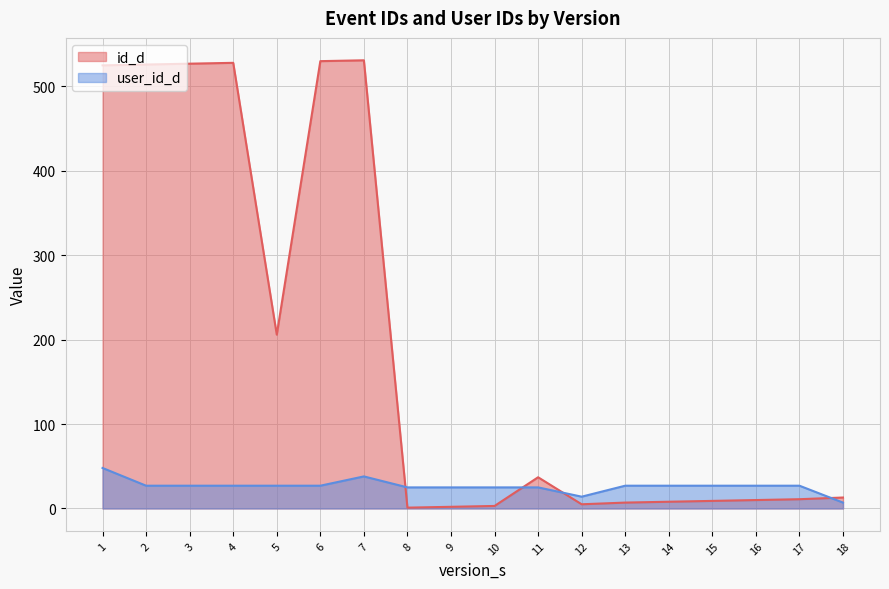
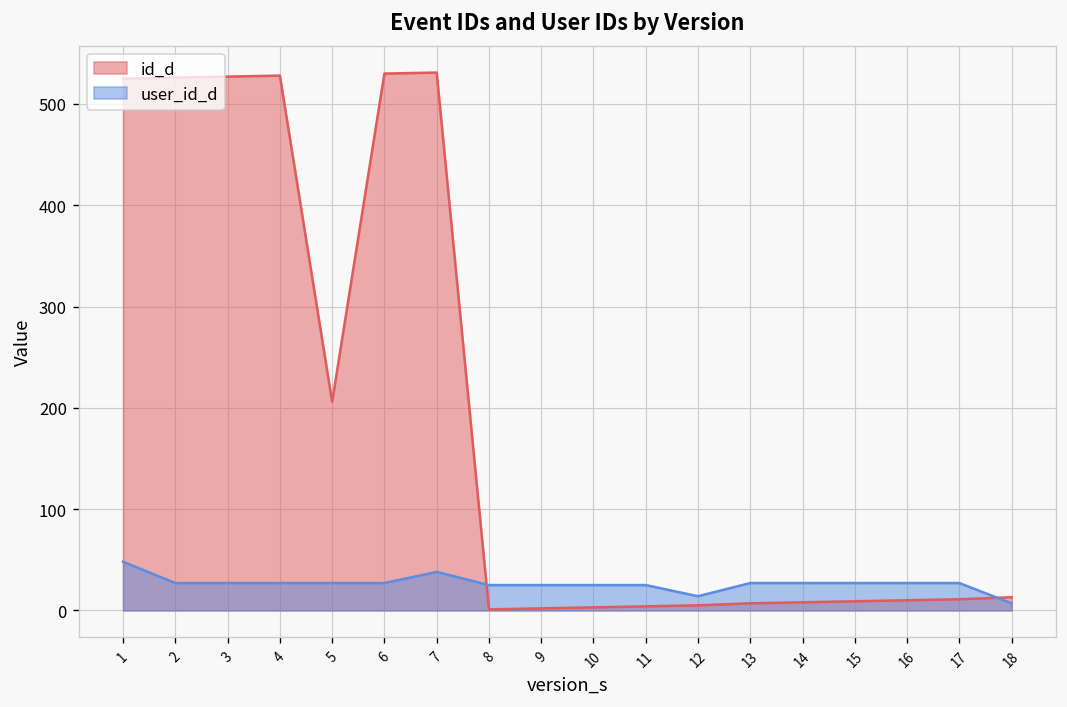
  {
    "id_d": {
      "3": 530,
      "4": 530,
      "5": 210,
      "6": 530,
      "7": 530,
      "8": 0,
      "9": 0,
      "10": 0,
-     "11": 40,
+     "11": 0,
      "12": 10,
      "13": 10,
      "14": 10,
      "15": 10,
      "16": 10,
      "17": 10,
      "18": 10
    },
    "user_id_d": {
      "1": 50,
      "2": 30,
      "3": 30,
      "4": 30,
      "5": 30,
      "6": 30,
      "7": 40,
      "8": 30,
      "9": 30,
      "10": 30,
      "11": 30,
      "12": 10,
      "13": 30,
      "14": 30,
      "15": 30,
      "16": 30,
      "17": 30,
      "18": 10
    }
  }
